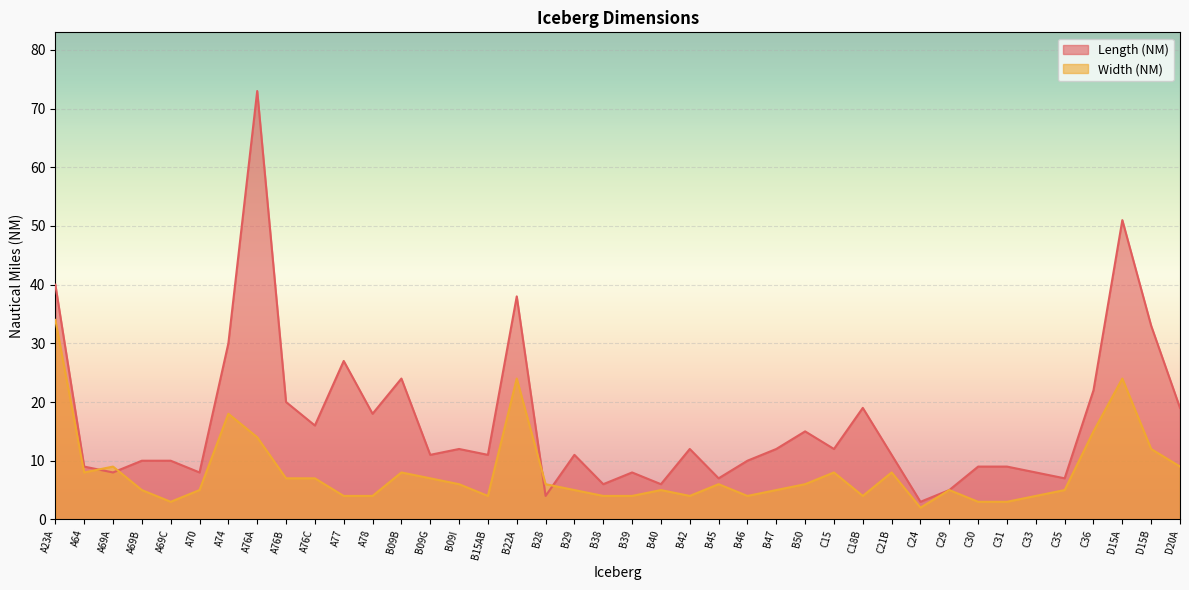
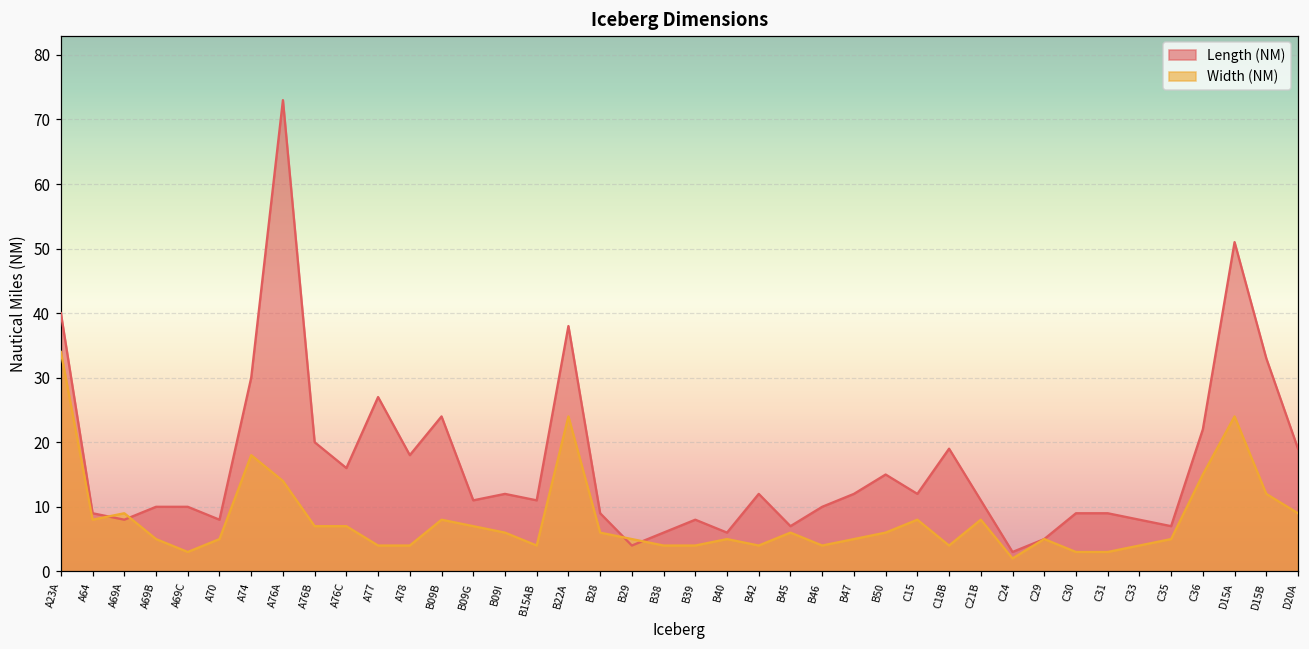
  {
    "Length (NM)": {
      "A23A": 40,
      "A64": 9,
      "A69A": 8,
      "A69B": 10,
      "A69C": 10,
      "A70": 8,
      "A74": 30,
      "A76A": 73,
      "A76B": 20,
      "A76C": 16,
      "A77": 27,
      "A78": 18,
      "B09B": 24,
      "B09G": 11,
      "B09I": 12,
      "B15AB": 11,
      "B22A": 38,
-     "B28": 4,
-     "B29": 11,
+     "B28": 9,
+     "B29": 4,
      "B38": 6,
      "B39": 8,
      "B40": 6,
      "B42": 12,
      "B45": 7,
      "B46": 10,
      "B47": 12,
      "B50": 15,
      "C15": 12,
      "C18B": 19,
      "C21B": 11,
      "C24": 3,
      "C30": 9,
      "C31": 9,
      "C33": 8,
      "C35": 7,
      "C36": 22,
      "D15A": 51,
      "D15B": 33,
      "D20A": 19
    },
    "Width (NM)": {
      "A23A": 34,
      "A64": 8,
      "A69A": 9,
      "A69B": 5,
      "A69C": 3,
      "A70": 5,
      "A74": 18,
      "A76A": 14,
      "A76B": 7,
      "A76C": 7,
      "A77": 4,
      "A78": 4,
      "B09B": 8,
      "B09G": 7,
      "B09I": 6,
      "B15AB": 4,
      "B22A": 24,
      "B28": 6,
      "B29": 5,
      "B38": 4,
      "B39": 4,
      "B40": 5,
      "B42": 4,
      "B45": 6,
      "B46": 4,
      "B47": 5,
      "B50": 6,
      "C15": 8,
      "C18B": 4,
      "C21B": 8,
      "C24": 2,
      "C30": 3,
      "C31": 3,
      "C33": 4,
      "C35": 5,
      "C36": 15,
      "D15A": 24,
      "D15B": 12,
      "D20A": 9
    }
  }
